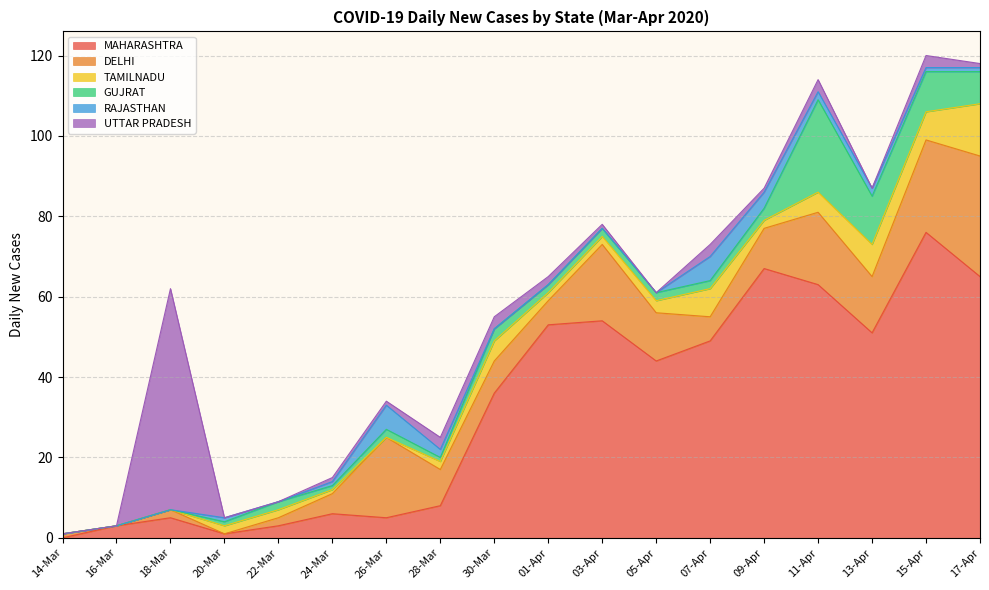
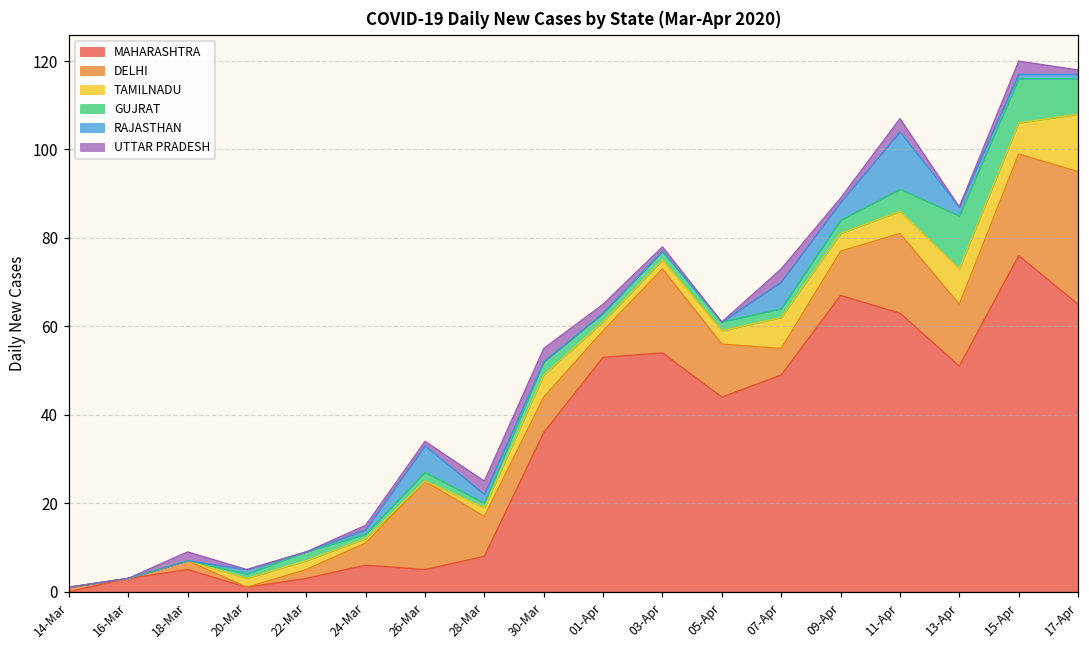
  {
    "TAMILNADU": {
      "20-Mar": 2,
      "22-Mar": 2,
      "24-Mar": 1,
      "28-Mar": 2,
      "30-Mar": 5,
      "01-Apr": 2,
      "03-Apr": 2,
      "05-Apr": 3,
      "07-Apr": 7,
-     "09-Apr": 2,
+     "09-Apr": 4,
      "11-Apr": 5,
      "13-Apr": 8,
      "15-Apr": 7,
      "17-Apr": 13
    },
    "GUJRAT": {
      "20-Mar": 1,
      "24-Mar": 1,
      "26-Mar": 2,
      "28-Mar": 1,
      "07-Apr": 2,
      "09-Apr": 3,
-     "11-Apr": 23,
+     "11-Apr": 5,
      "13-Apr": 12,
      "15-Apr": 10,
      "17-Apr": 8
    },
    "RAJASTHAN": {
      "24-Mar": 1,
      "26-Mar": 6,
      "28-Mar": 2,
      "07-Apr": 6,
      "09-Apr": 4,
-     "11-Apr": 2,
+     "11-Apr": 13,
      "15-Apr": 1,
      "17-Apr": 1
    },
    "UTTAR PRADESH": {
-     "18-Mar": 55,
+     "18-Mar": 2,
      "24-Mar": 1,
      "26-Mar": 1,
      "28-Mar": 3,
      "30-Mar": 3,
      "01-Apr": 2,
      "03-Apr": 1,
      "07-Apr": 3,
      "09-Apr": 1,
      "11-Apr": 3,
      "15-Apr": 3,
      "17-Apr": 1
    }
  }
